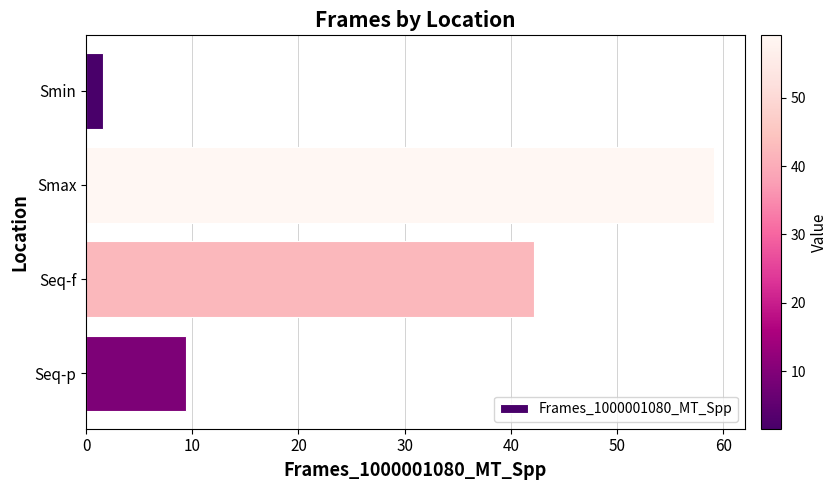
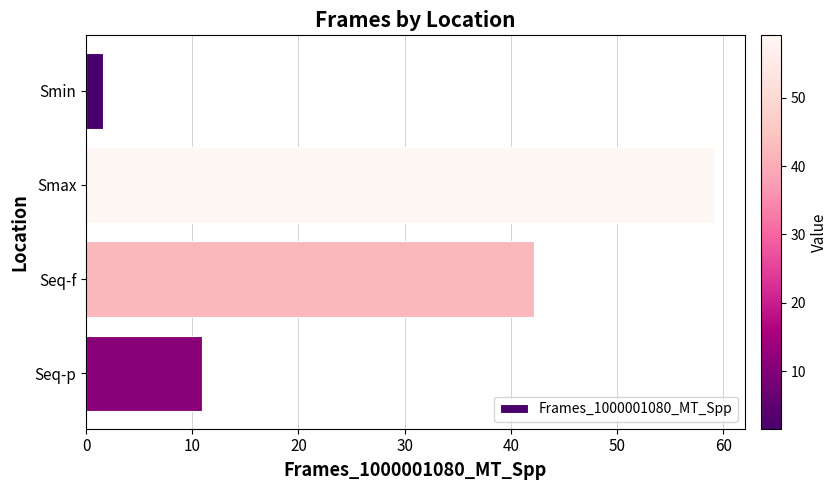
  {
    "Smin": 1.6,
    "Smax": 59.1,
    "Seq-f": 42.2,
-   "Seq-p": 9.4
+   "Seq-p": 10.9
  }
